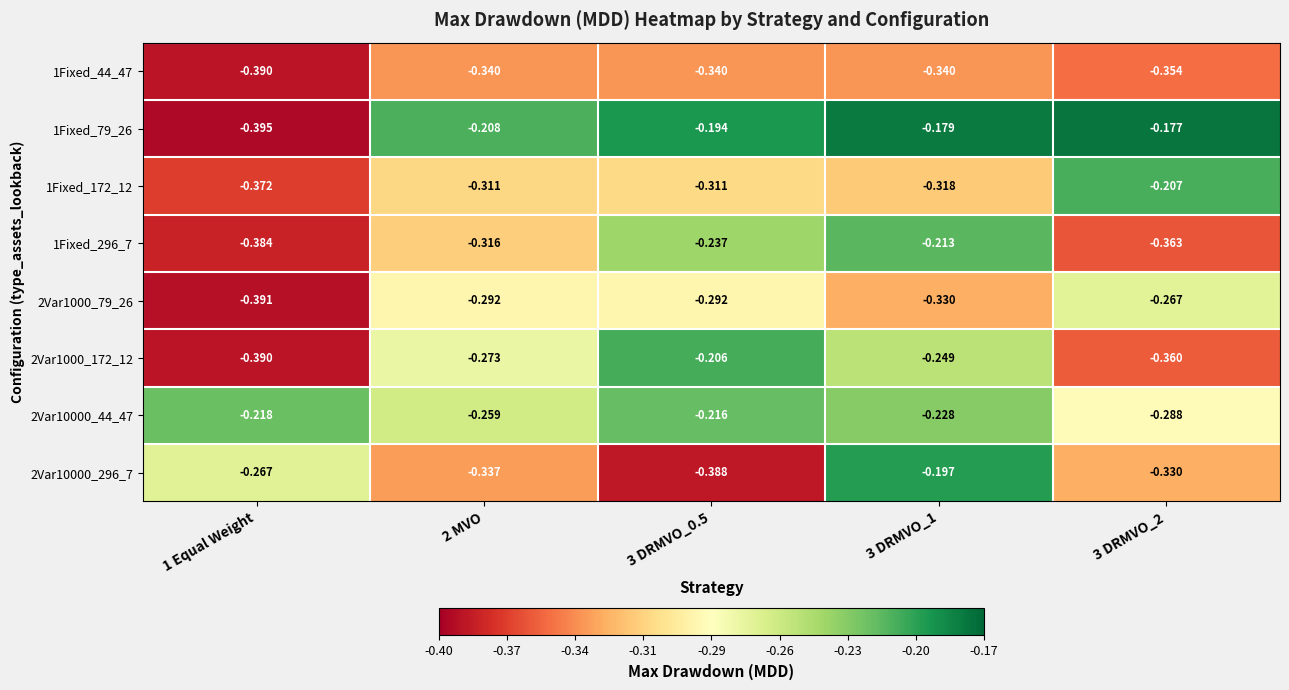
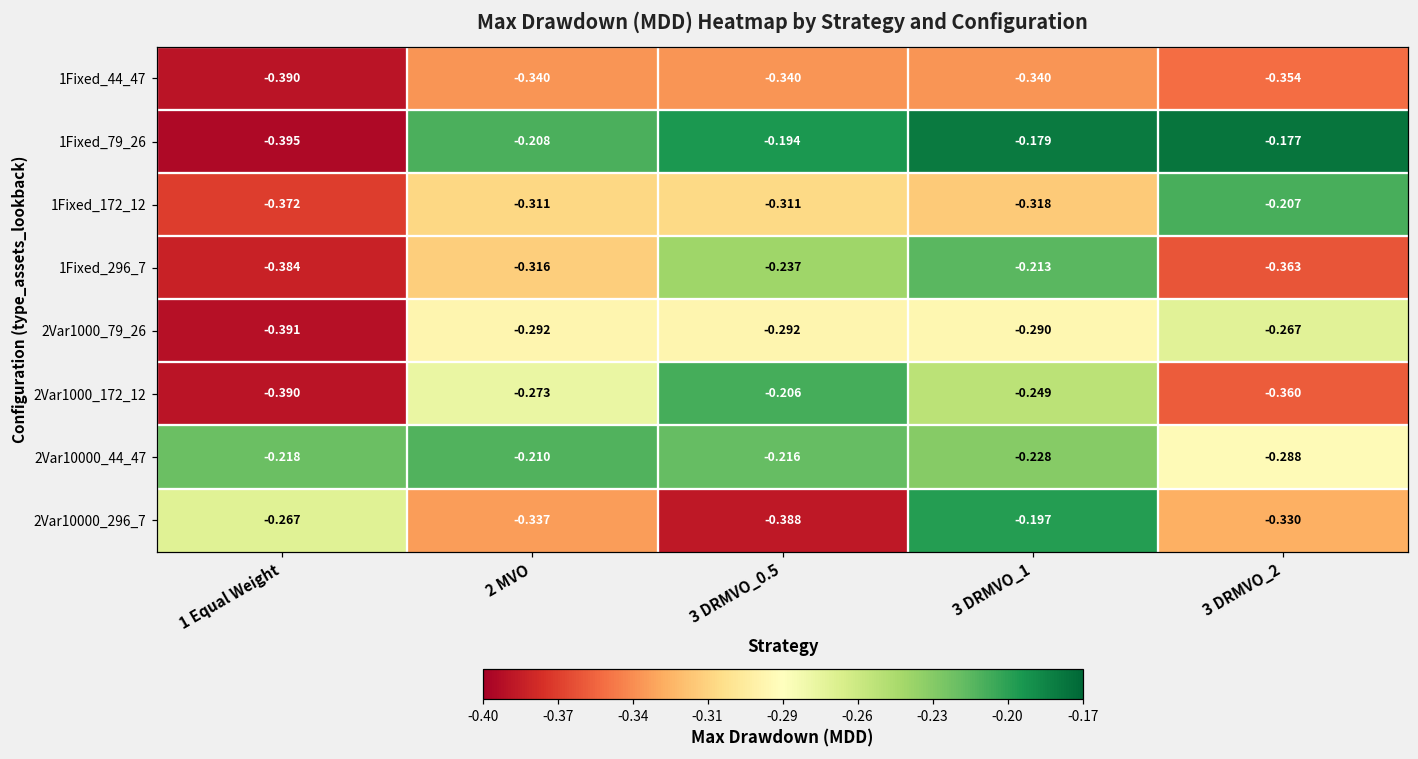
  {
    "1Fixed_44_47": {
      "1 Equal Weight": -0.390,
      "2 MVO": -0.340,
      "3 DRMVO_0.5": -0.340,
      "3 DRMVO_1": -0.340,
      "3 DRMVO_2": -0.354
    },
    "1Fixed_79_26": {
      "1 Equal Weight": -0.395,
      "2 MVO": -0.208,
      "3 DRMVO_0.5": -0.194,
      "3 DRMVO_1": -0.179,
      "3 DRMVO_2": -0.177
    },
    "1Fixed_172_12": {
      "1 Equal Weight": -0.372,
      "2 MVO": -0.311,
      "3 DRMVO_0.5": -0.311,
      "3 DRMVO_1": -0.318,
      "3 DRMVO_2": -0.207
    },
    "1Fixed_296_7": {
      "1 Equal Weight": -0.384,
      "2 MVO": -0.316,
      "3 DRMVO_0.5": -0.237,
      "3 DRMVO_1": -0.213,
      "3 DRMVO_2": -0.363
    },
    "2Var1000_79_26": {
      "1 Equal Weight": -0.391,
      "2 MVO": -0.292,
      "3 DRMVO_0.5": -0.292,
-     "3 DRMVO_1": -0.330,
+     "3 DRMVO_1": -0.290,
      "3 DRMVO_2": -0.267
    },
    "2Var1000_172_12": {
      "1 Equal Weight": -0.390,
      "2 MVO": -0.273,
      "3 DRMVO_0.5": -0.206,
      "3 DRMVO_1": -0.249,
      "3 DRMVO_2": -0.360
    },
    "2Var10000_44_47": {
      "1 Equal Weight": -0.218,
-     "2 MVO": -0.259,
+     "2 MVO": -0.210,
      "3 DRMVO_0.5": -0.216,
      "3 DRMVO_1": -0.228,
      "3 DRMVO_2": -0.288
    },
    "2Var10000_296_7": {
      "1 Equal Weight": -0.267,
      "2 MVO": -0.337,
      "3 DRMVO_0.5": -0.388,
      "3 DRMVO_1": -0.197,
      "3 DRMVO_2": -0.330
    }
  }
